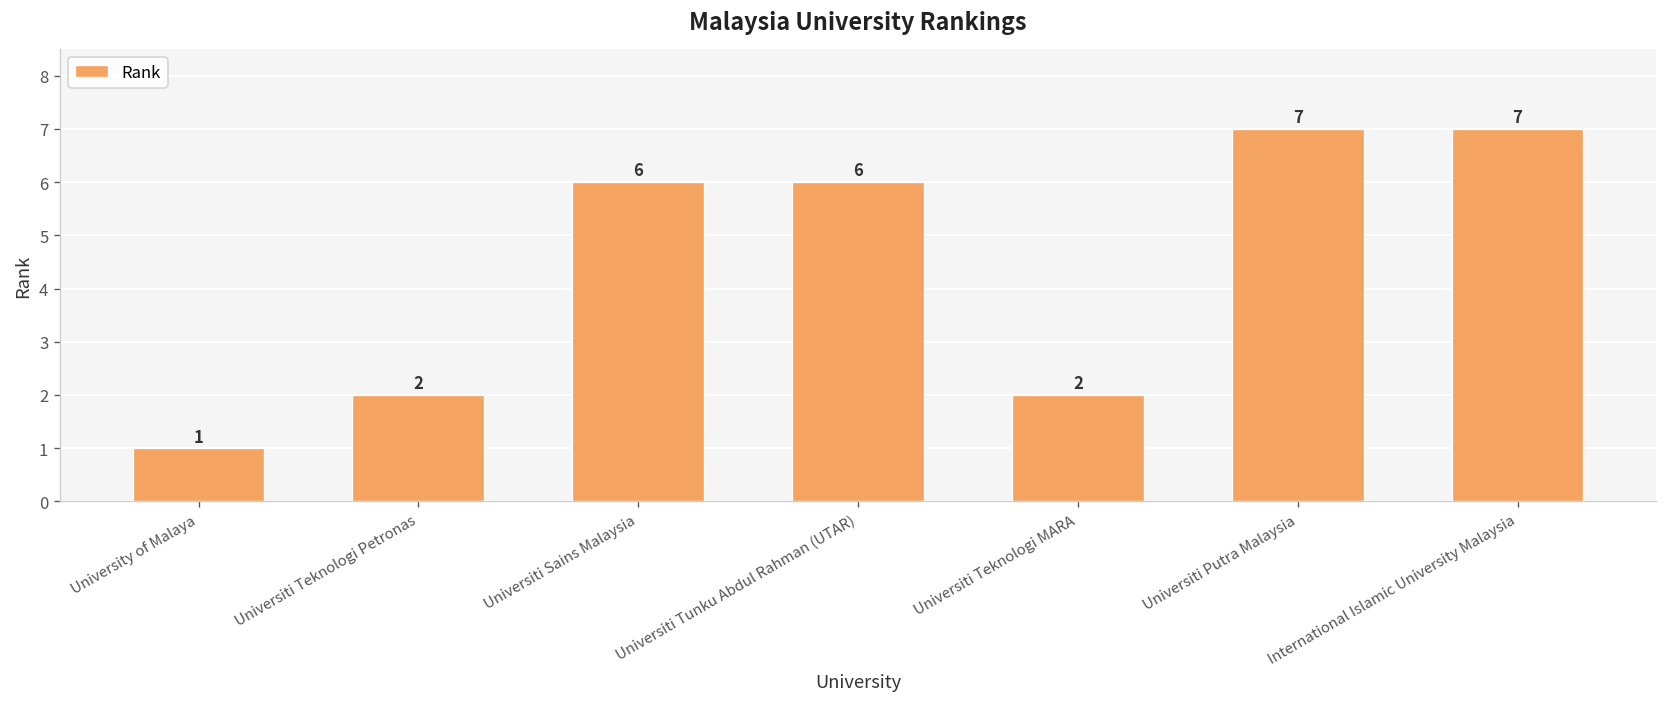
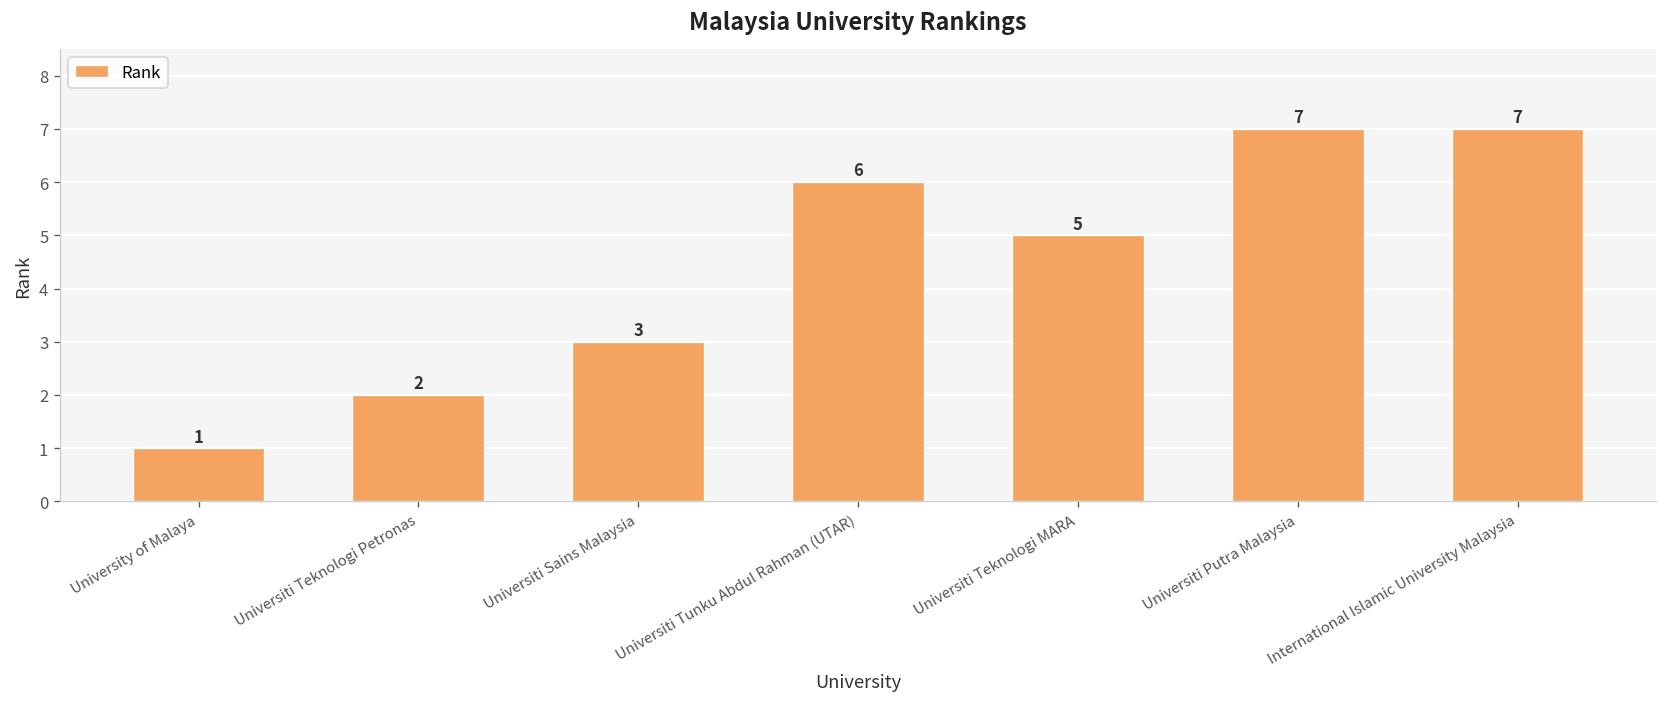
  {
    "University of Malaya": 1,
    "Universiti Teknologi Petronas": 2,
-   "Universiti Sains Malaysia": 6,
+   "Universiti Sains Malaysia": 3,
    "Universiti Tunku Abdul Rahman (UTAR)": 6,
-   "Universiti Teknologi MARA": 2,
+   "Universiti Teknologi MARA": 5,
    "Universiti Putra Malaysia": 7,
    "International Islamic University Malaysia": 7
  }
